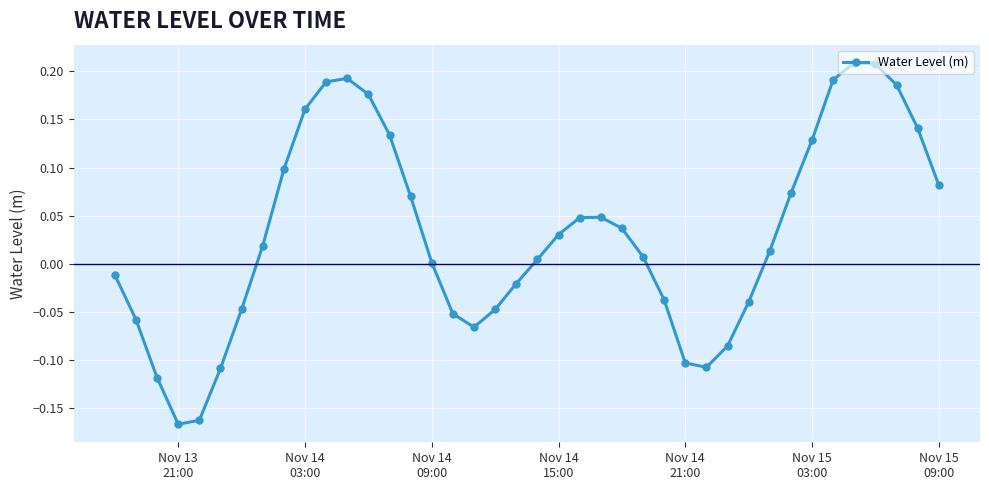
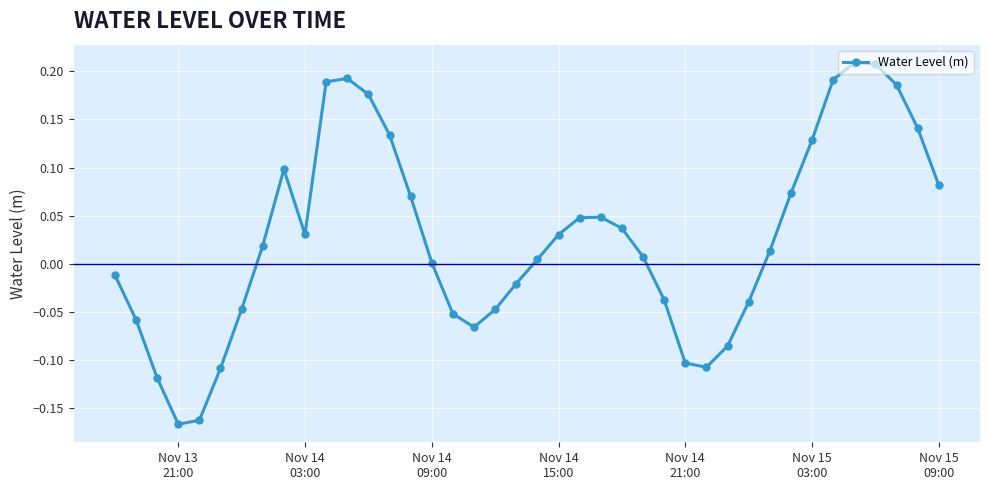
  {
    "Nov 13 21:00": -0.17,
-   "Nov 14 03:00": 0.16,
+   "Nov 14 03:00": 0.03,
    "Nov 14 09:00": 0.00,
    "Nov 14 15:00": 0.03,
    "Nov 14 21:00": -0.10,
    "Nov 15 03:00": 0.13,
    "Nov 15 09:00": 0.08
  }
